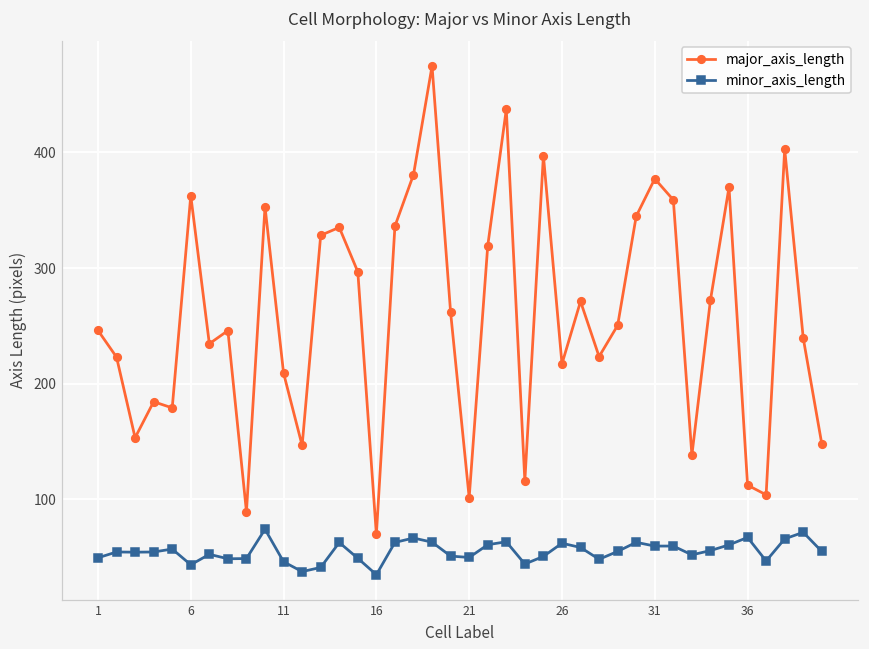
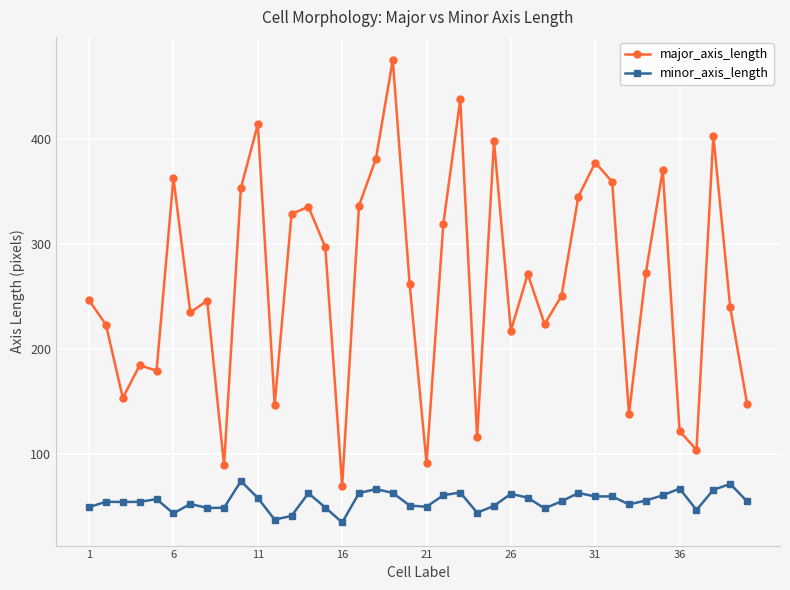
  {
    "major_axis_length": {
      "1": 246,
      "6": 363,
-     "11": 209,
+     "11": 414,
      "16": 70,
-     "21": 101,
+     "21": 91,
      "26": 217,
      "31": 377,
-     "36": 112
+     "36": 122
    },
    "minor_axis_length": {
      "1": 49,
      "6": 43,
-     "11": 46,
+     "11": 58,
      "16": 35,
      "21": 50,
      "26": 62,
      "31": 60,
      "36": 67
    }
  }
